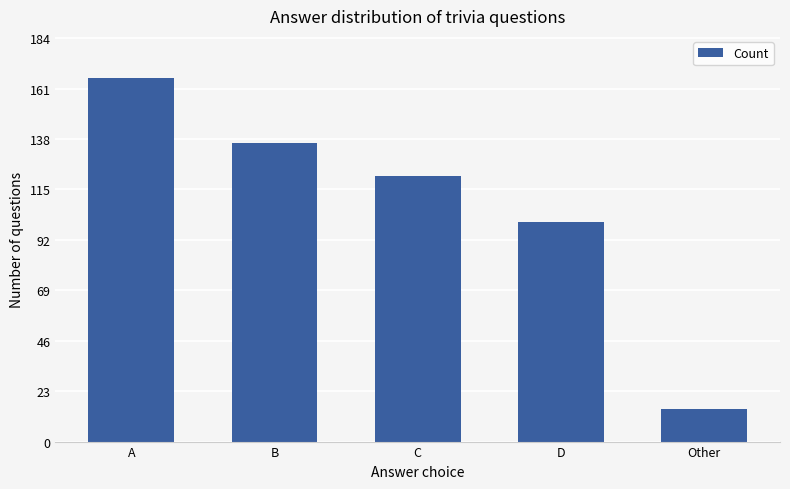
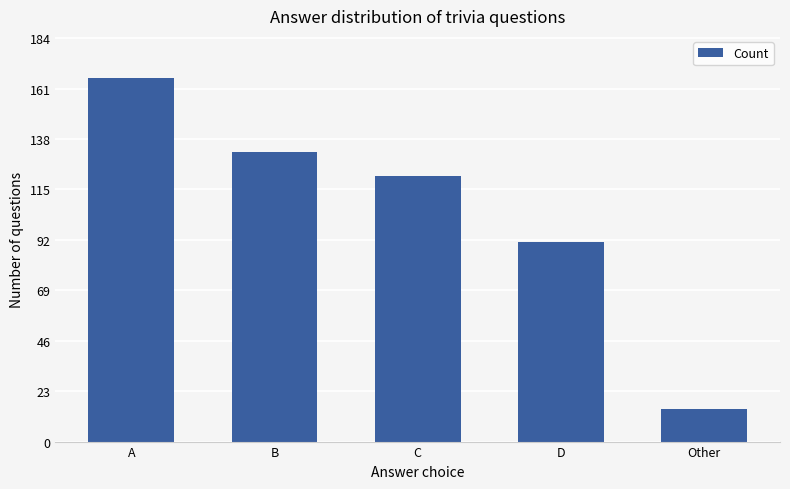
  {
    "A": 166,
-   "B": 136,
+   "B": 132,
    "C": 121,
-   "D": 100,
+   "D": 91,
    "Other": 15
  }
